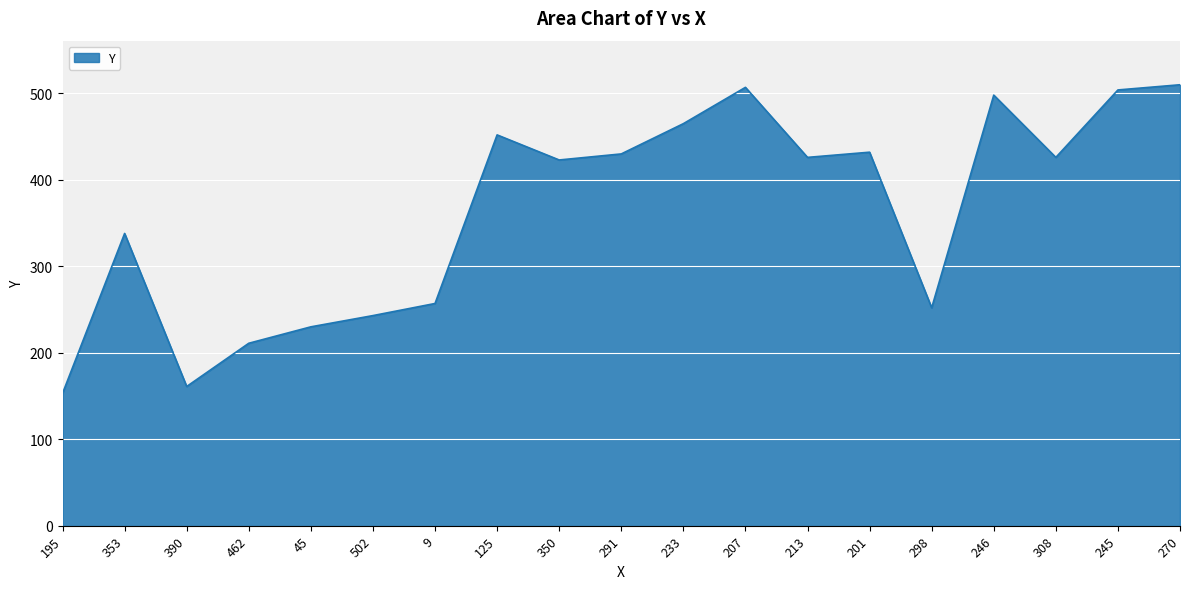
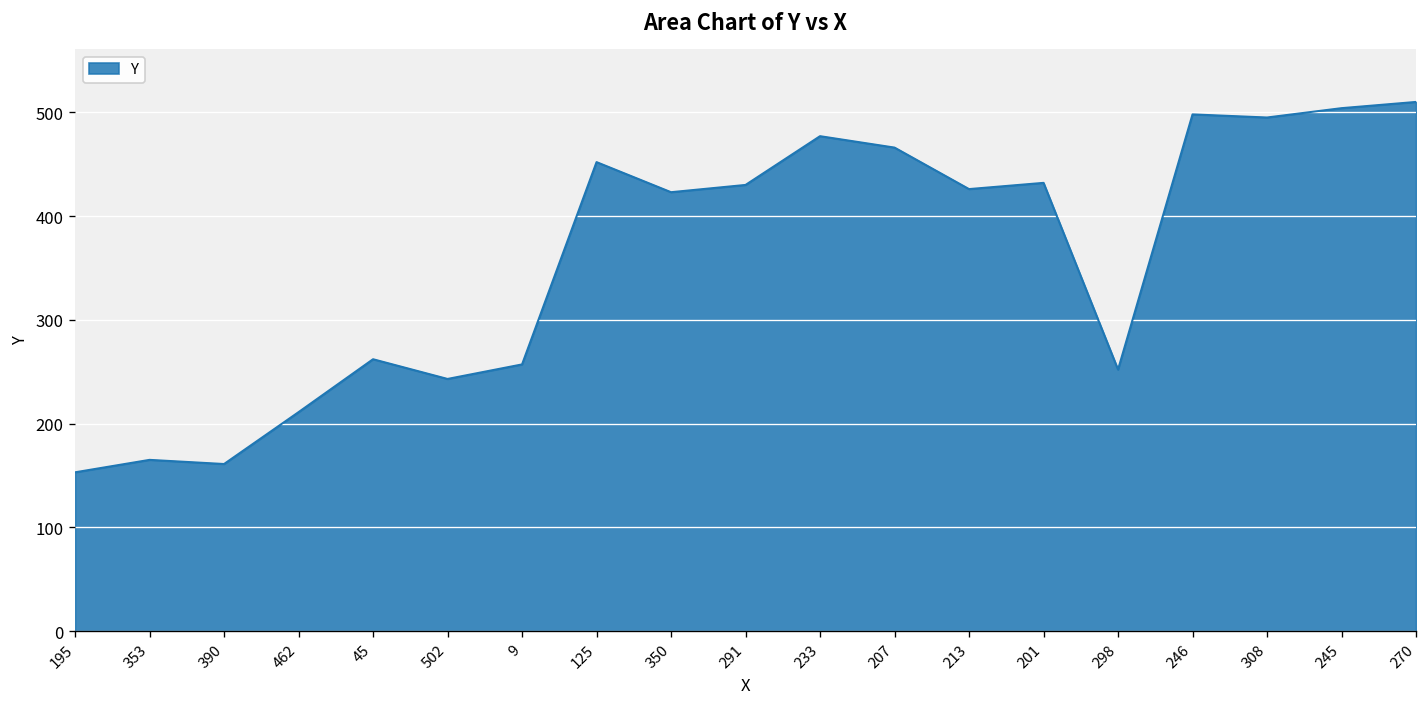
  {
    "195": 150,
-   "353": 340,
+   "353": 170,
    "390": 160,
    "462": 210,
-   "45": 230,
+   "45": 260,
    "502": 240,
    "9": 260,
    "125": 450,
    "350": 420,
    "291": 430,
-   "233": 470,
-   "207": 510,
+   "233": 480,
+   "207": 470,
    "213": 430,
    "201": 430,
    "298": 250,
    "246": 500,
-   "308": 430,
+   "308": 500,
    "245": 500,
    "270": 510
  }
